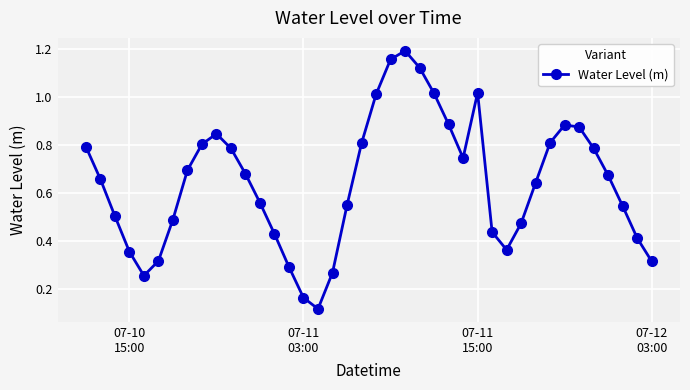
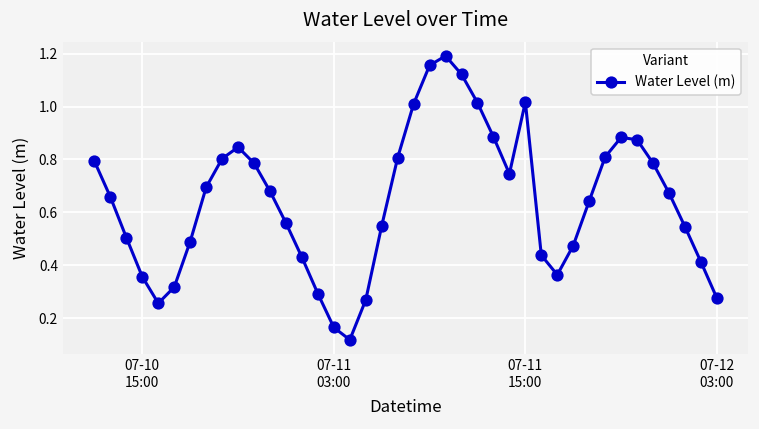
  {
    "07-10 15:00": 0.36,
    "07-11 03:00": 0.16,
    "07-11 15:00": 1.02,
-   "07-12 03:00": 0.32
+   "07-12 03:00": 0.28
  }
